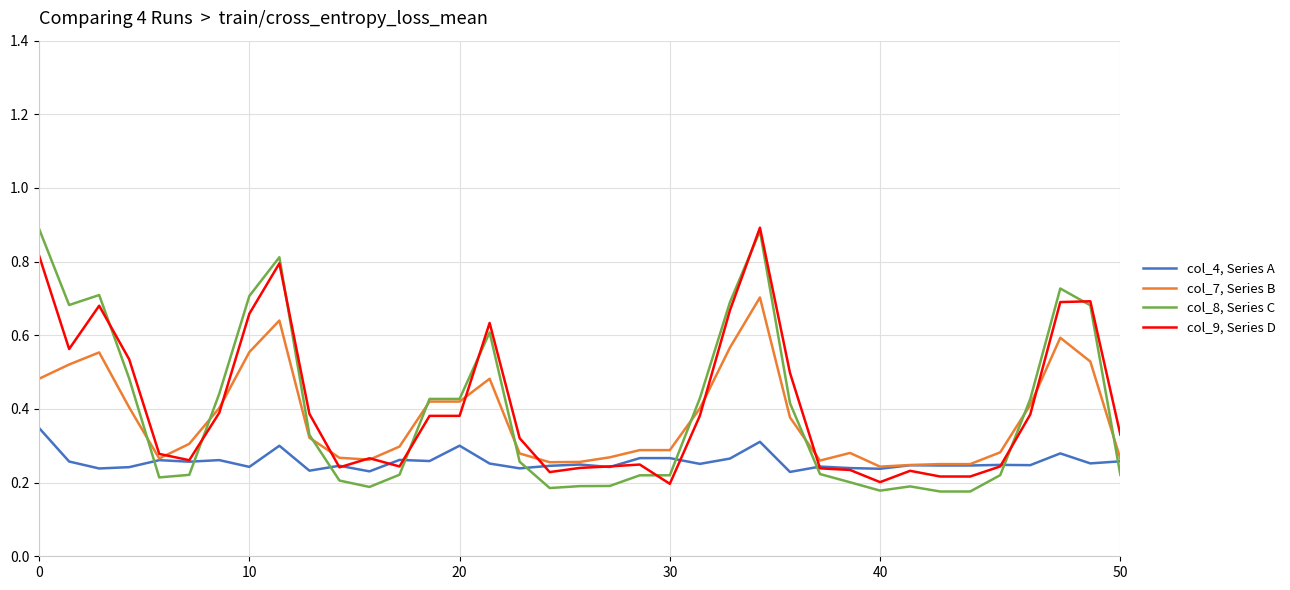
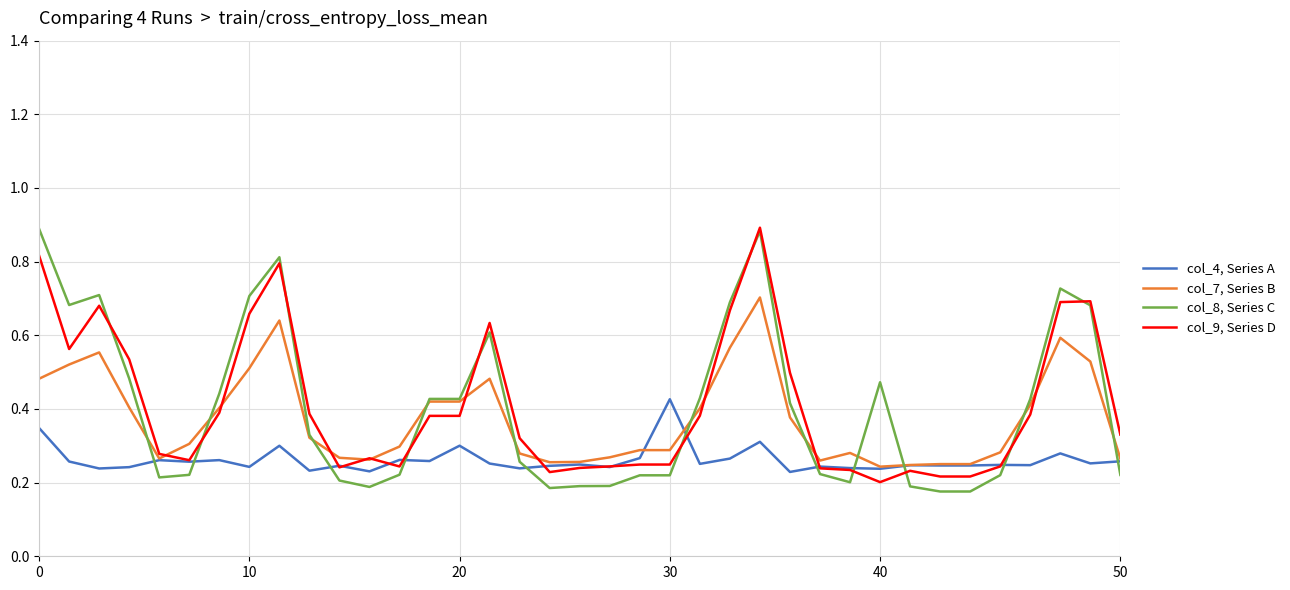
  {
    "col_4, Series A": {
      "0": 0.35,
      "10": 0.24,
      "20": 0.30,
-     "30": 0.27,
+     "30": 0.43,
      "50": 0.26
    },
    "col_7, Series B": {
      "0": 0.48,
-     "10": 0.55,
+     "10": 0.51,
      "20": 0.42,
      "30": 0.29,
      "50": 0.26
    },
    "col_8, Series C": {
      "0": 0.89,
      "10": 0.71,
      "20": 0.43,
      "30": 0.22,
-     "40": 0.18,
+     "40": 0.47,
      "50": 0.22
    },
    "col_9, Series D": {
      "0": 0.82,
      "10": 0.66,
      "20": 0.38,
-     "30": 0.20,
+     "30": 0.25,
      "40": 0.20,
      "50": 0.33
    }
  }
